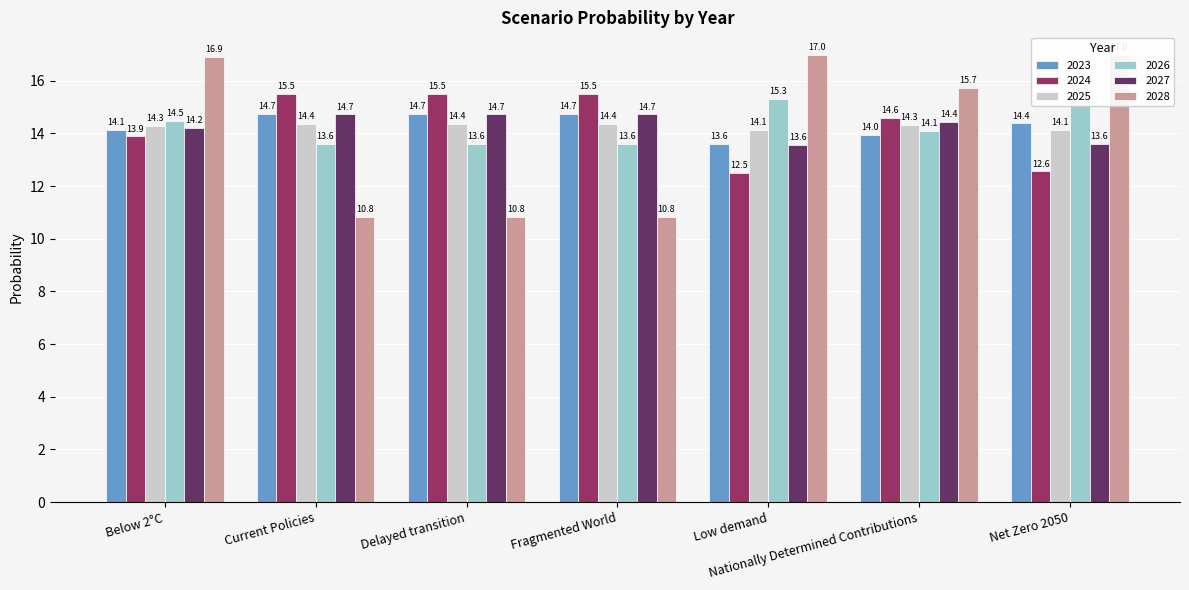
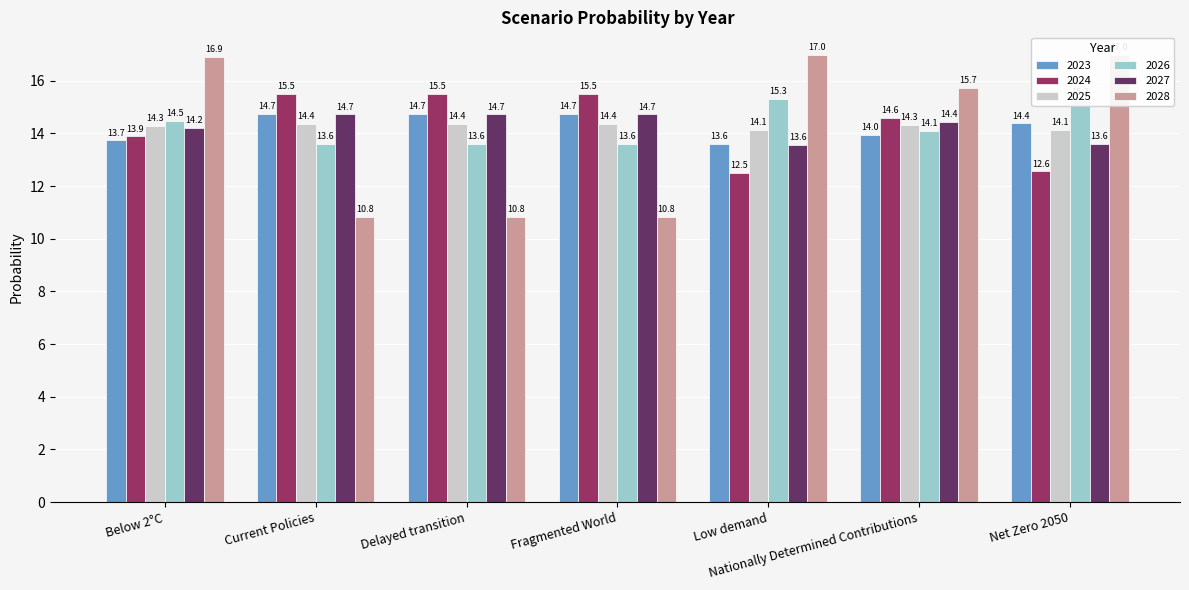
  {
    "2023": {
-     "Below 2°C": 14.1,
+     "Below 2°C": 13.7,
      "Current Policies": 14.7,
      "Delayed transition": 14.7,
      "Fragmented World": 14.7,
      "Low demand": 13.6,
      "Nationally Determined Contributions": 14.0,
      "Net Zero 2050": 14.4
    },
    "2028": {
      "Below 2°C": 16.9,
      "Current Policies": 10.8,
      "Delayed transition": 10.8,
      "Fragmented World": 10.8,
      "Low demand": 17.0,
      "Nationally Determined Contributions": 15.7
    }
  }
